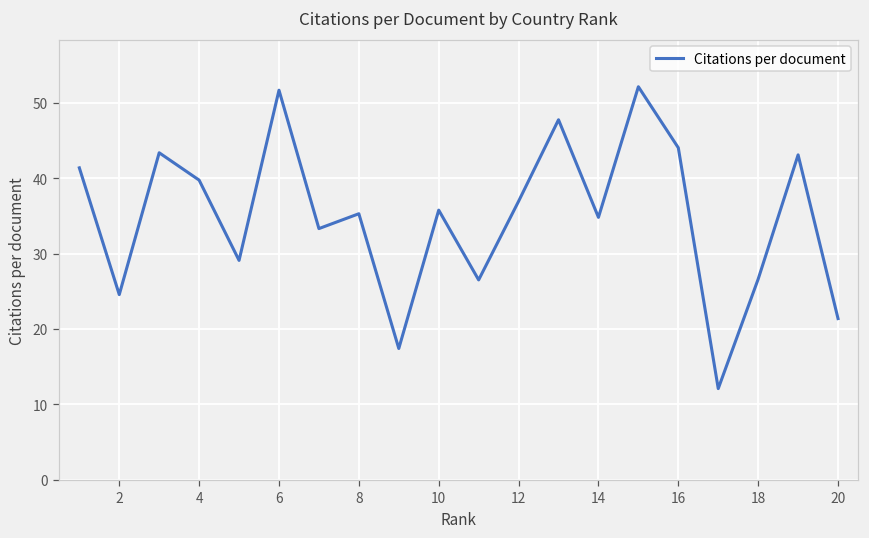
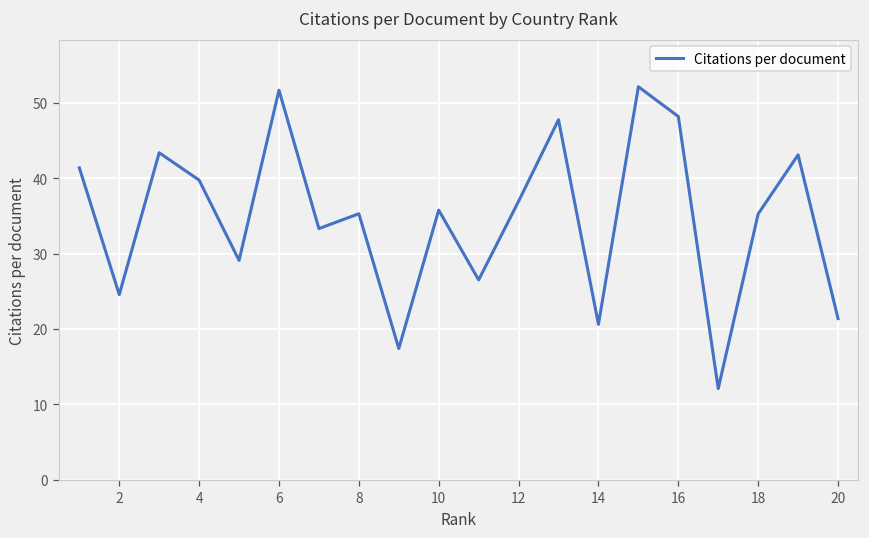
  {
    "2": 25,
    "4": 40,
    "6": 52,
    "8": 35,
    "10": 36,
    "12": 37,
-   "14": 35,
-   "16": 44,
-   "18": 27,
+   "14": 21,
+   "16": 48,
+   "18": 35,
    "20": 21
  }
